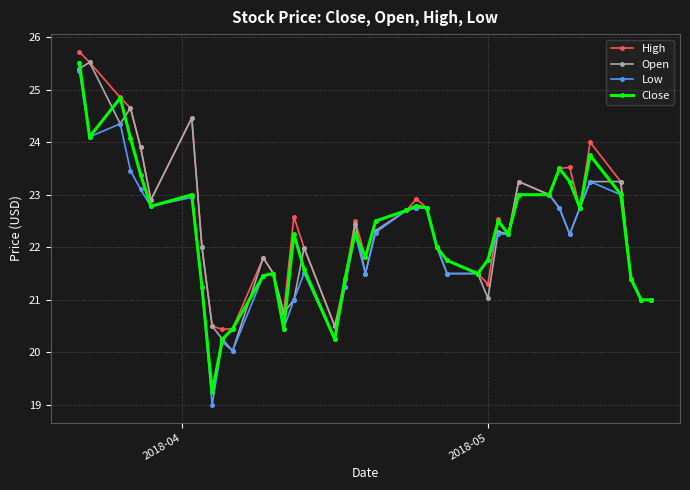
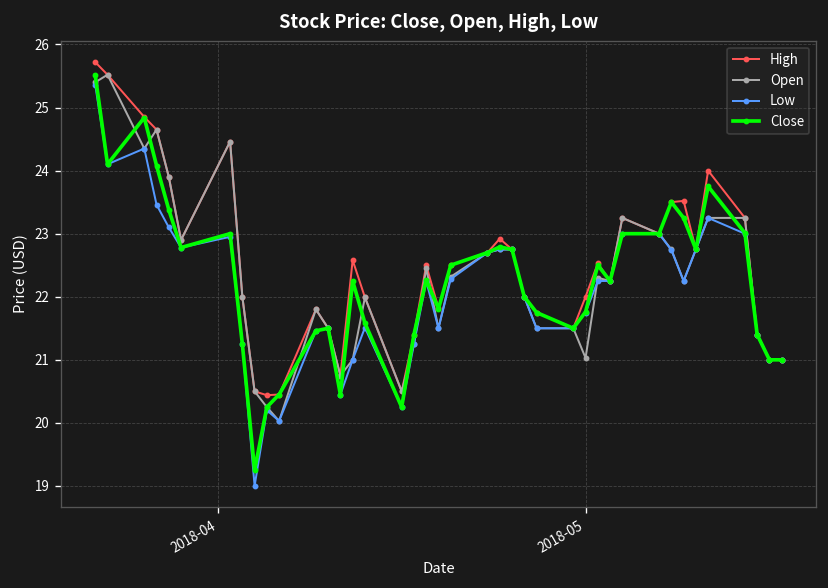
  {
    "High": {
-     "2018-05": 21.3
+     "2018-05": 22.0
    },
    "Open": {
      "2018-05": 21.0
    }
  }
